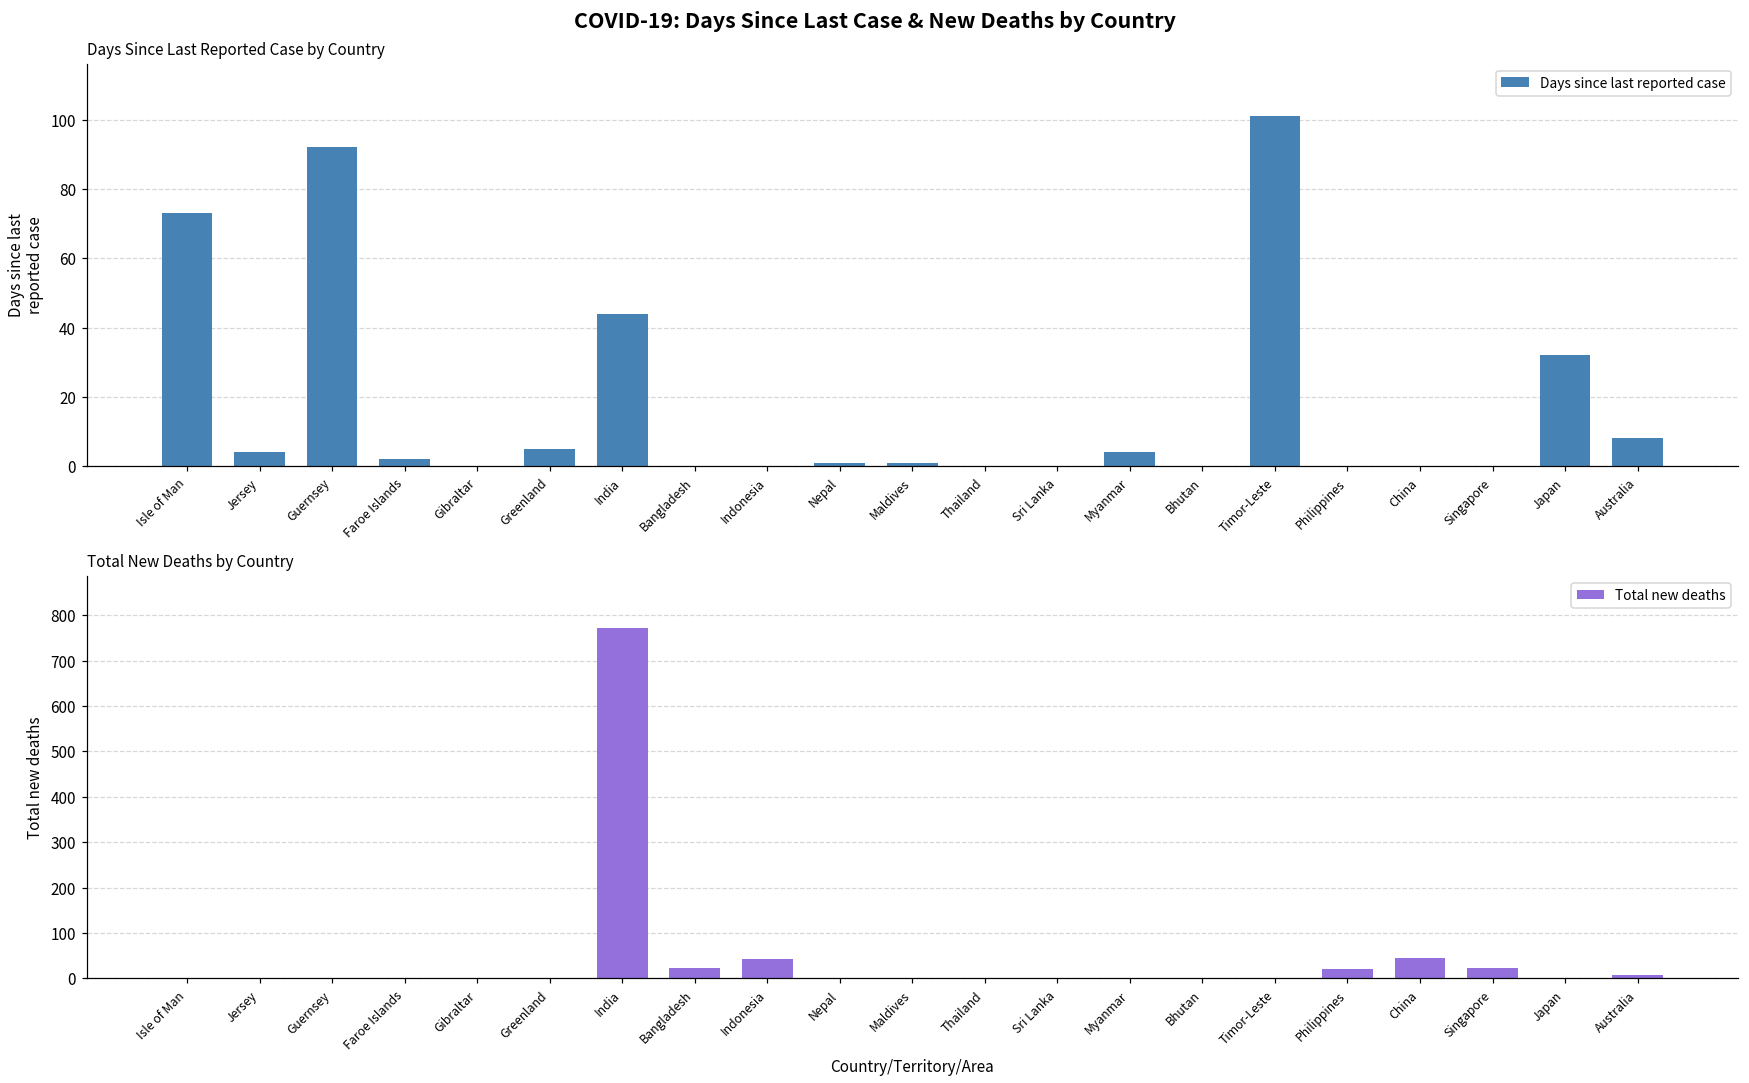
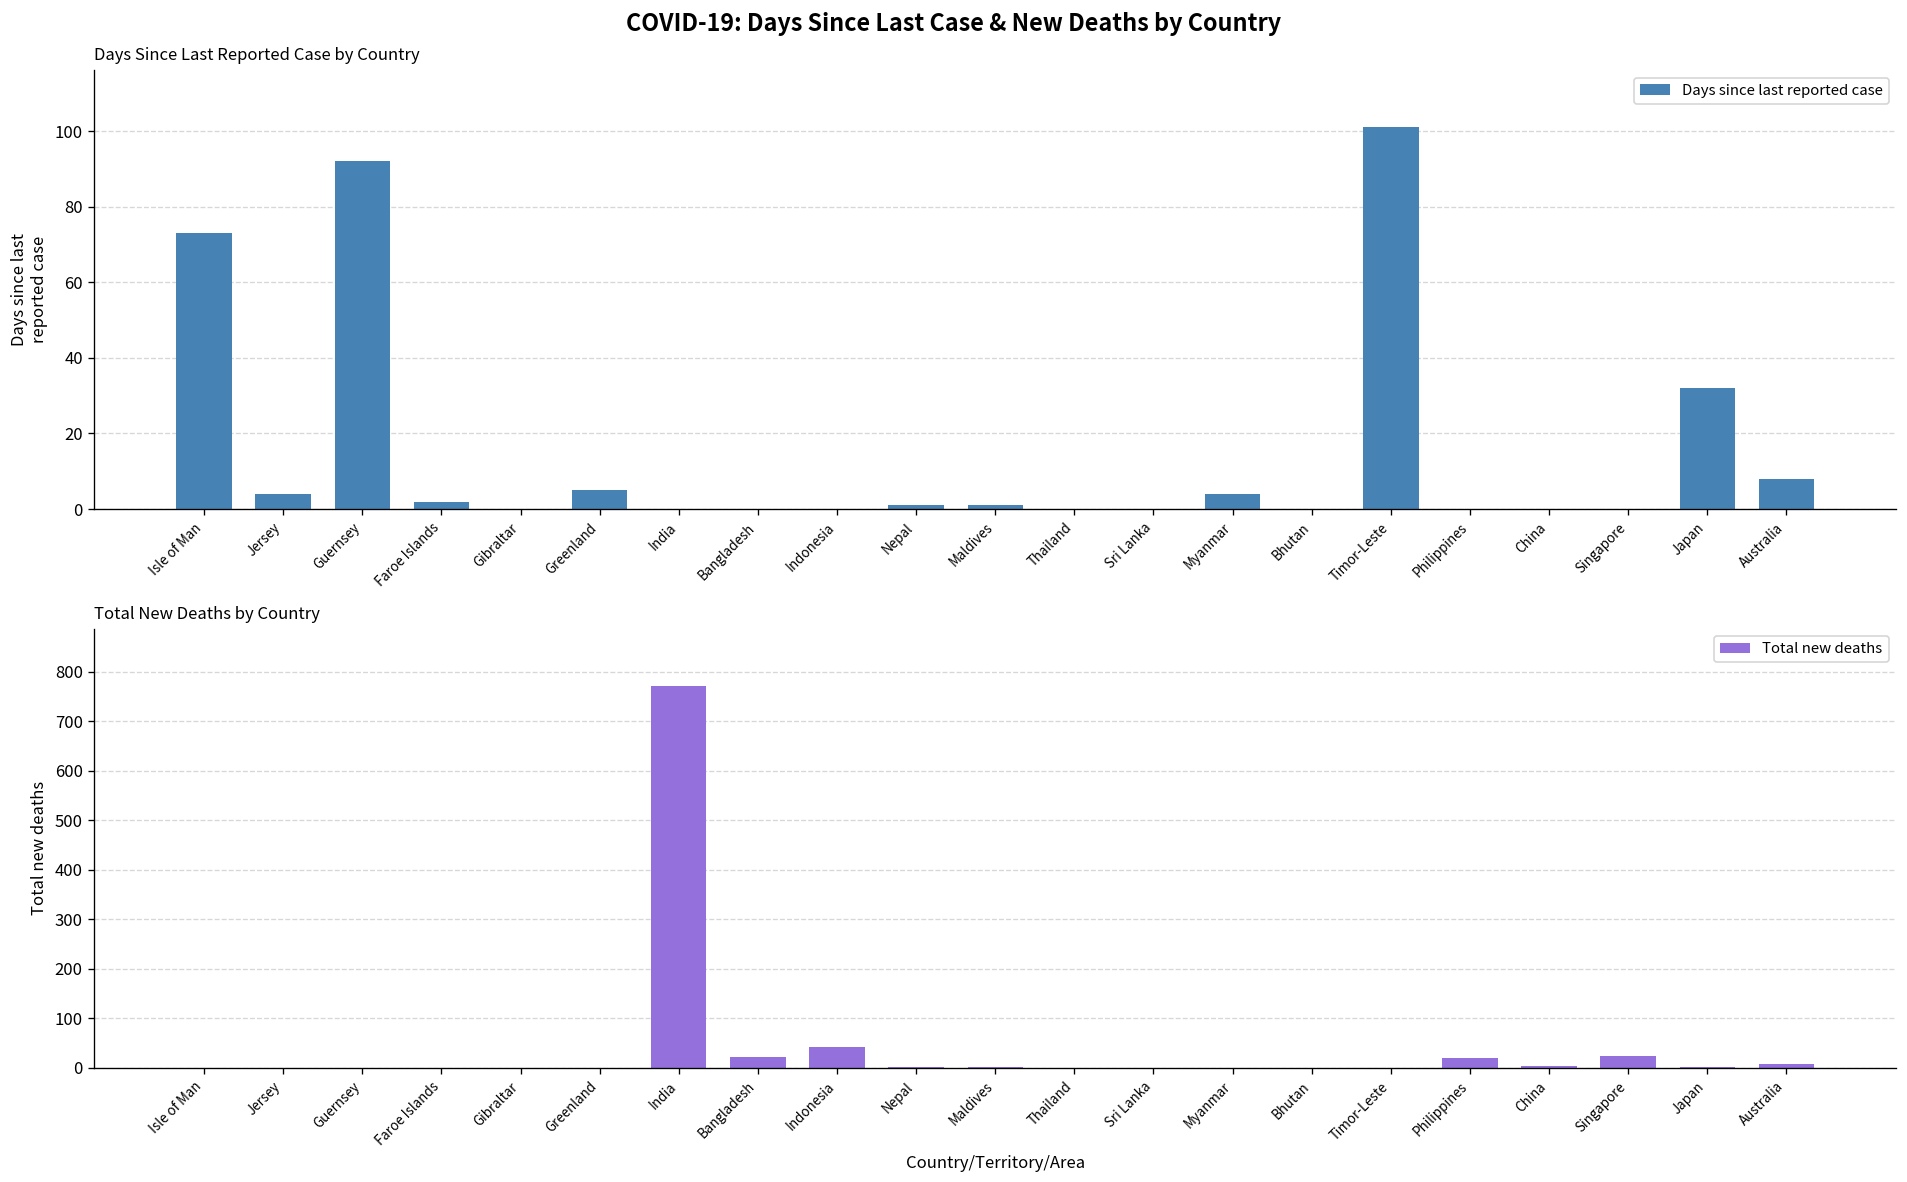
  {
    "Days Since Last Reported Case by Country": {
      "Isle of Man": 73,
      "Jersey": 4,
      "Guernsey": 92,
      "Faroe Islands": 2,
      "Gibraltar": 0,
      "Greenland": 5,
-     "India": 44,
+     "India": 0,
      "Bangladesh": 0,
      "Indonesia": 0,
      "Nepal": 1,
      "Maldives": 1,
      "Thailand": 0,
      "Sri Lanka": 0,
      "Myanmar": 4,
      "Bhutan": 0,
      "Timor-Leste": 101,
      "Philippines": 0,
      "China": 0,
      "Singapore": 0,
      "Japan": 32,
      "Australia": 8
    },
    "Total New Deaths by Country": {
      "Isle of Man": 0,
      "Jersey": 0,
      "Guernsey": 0,
      "Faroe Islands": 0,
      "Gibraltar": 0,
      "Greenland": 0,
      "India": 770,
      "Bangladesh": 20,
      "Indonesia": 40,
      "Thailand": 0,
      "Sri Lanka": 0,
      "Myanmar": 0,
      "Bhutan": 0,
      "Timor-Leste": 0,
      "Philippines": 20,
-     "China": 40,
+     "China": 0,
      "Singapore": 20,
      "Australia": 10
    }
  }
